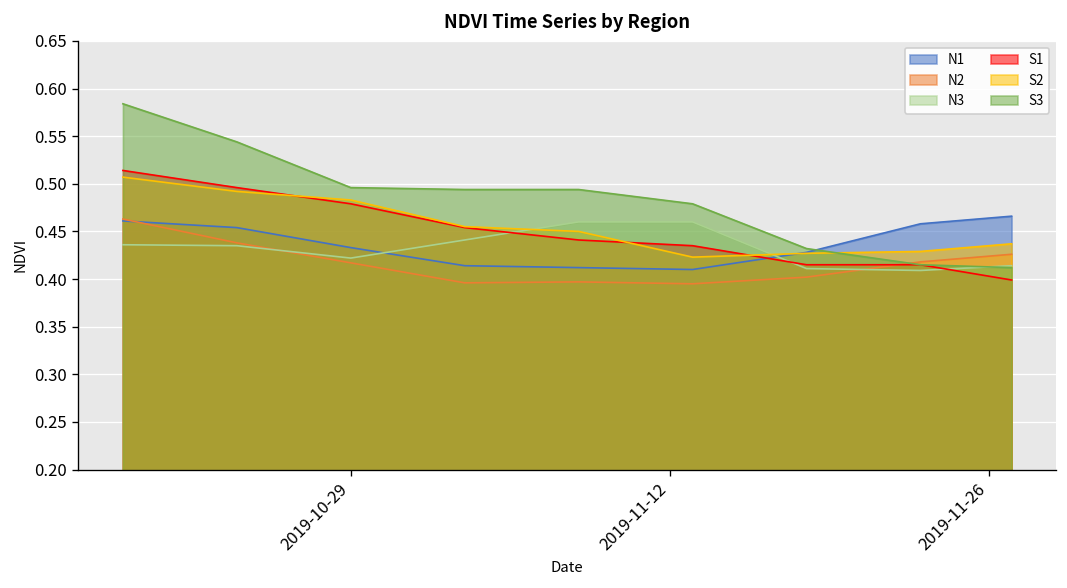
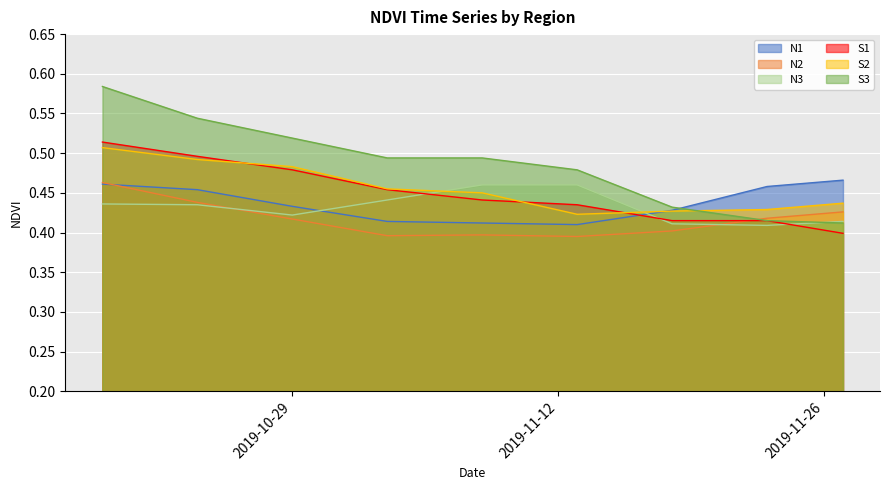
  {
    "N1": {
      "2019-10-29": 0.43
    },
    "N2": {
      "2019-10-29": 0.42
    },
    "N3": {
      "2019-10-29": 0.42
    },
    "S1": {
      "2019-10-29": 0.48
    },
    "S2": {
      "2019-10-29": 0.48
    },
    "S3": {
-     "2019-10-29": 0.50
+     "2019-10-29": 0.52
    }
  }
